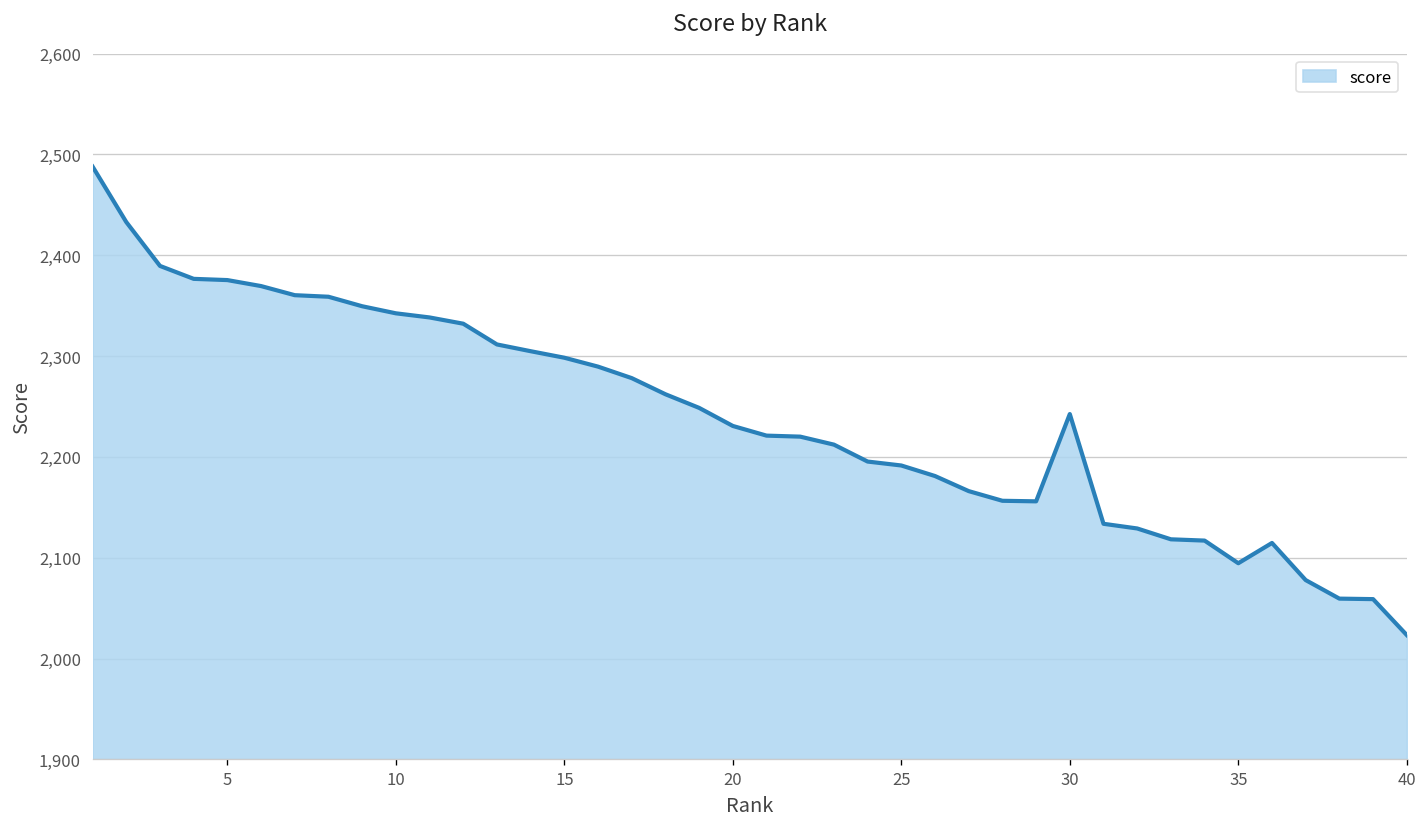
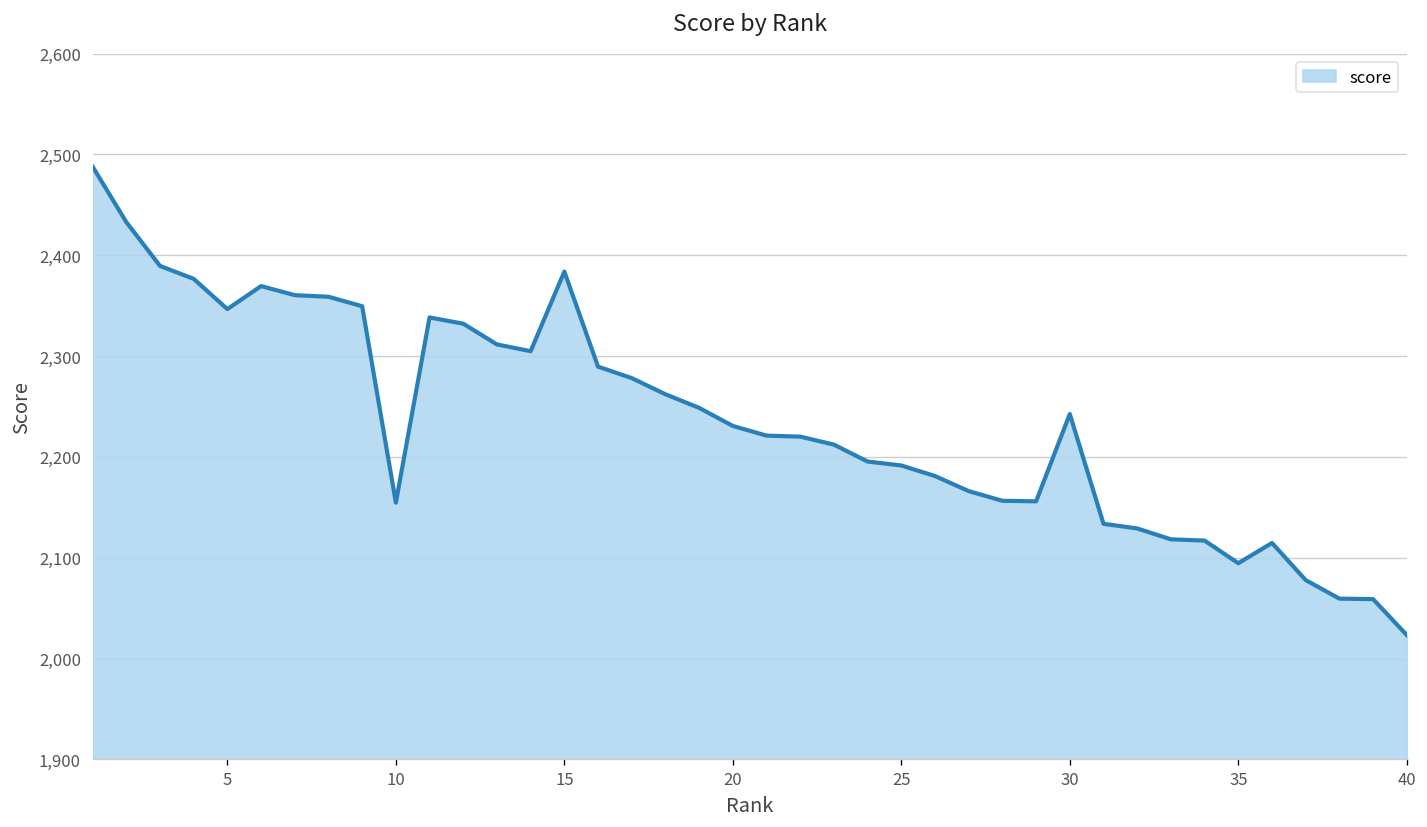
  {
-   "5": "2,380",
-   "10": "2,340",
-   "15": "2,300",
+   "5": "2,350",
+   "10": "2,150",
+   "15": "2,380",
    "20": "2,230",
    "25": "2,190",
    "30": "2,240",
    "35": "2,090",
    "40": "2,020"
  }
